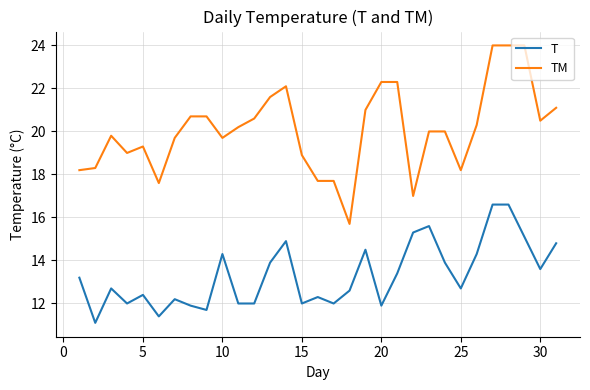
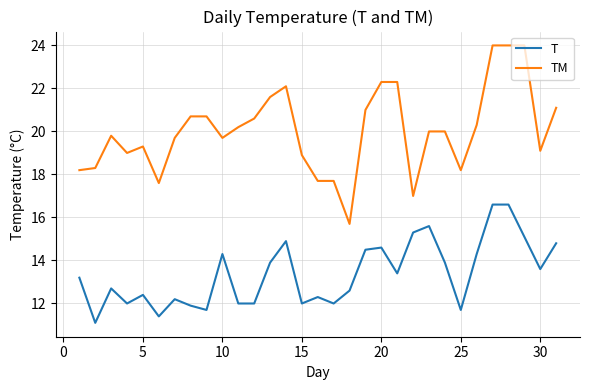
  {
    "T": {
      "5": 12.4,
      "10": 14.3,
      "15": 12.0,
-     "20": 11.9,
-     "25": 12.7,
+     "20": 14.6,
+     "25": 11.7,
      "30": 13.6
    },
    "TM": {
      "5": 19.3,
      "10": 19.7,
      "15": 18.9,
      "20": 22.3,
      "25": 18.2,
-     "30": 20.5
+     "30": 19.1
    }
  }
